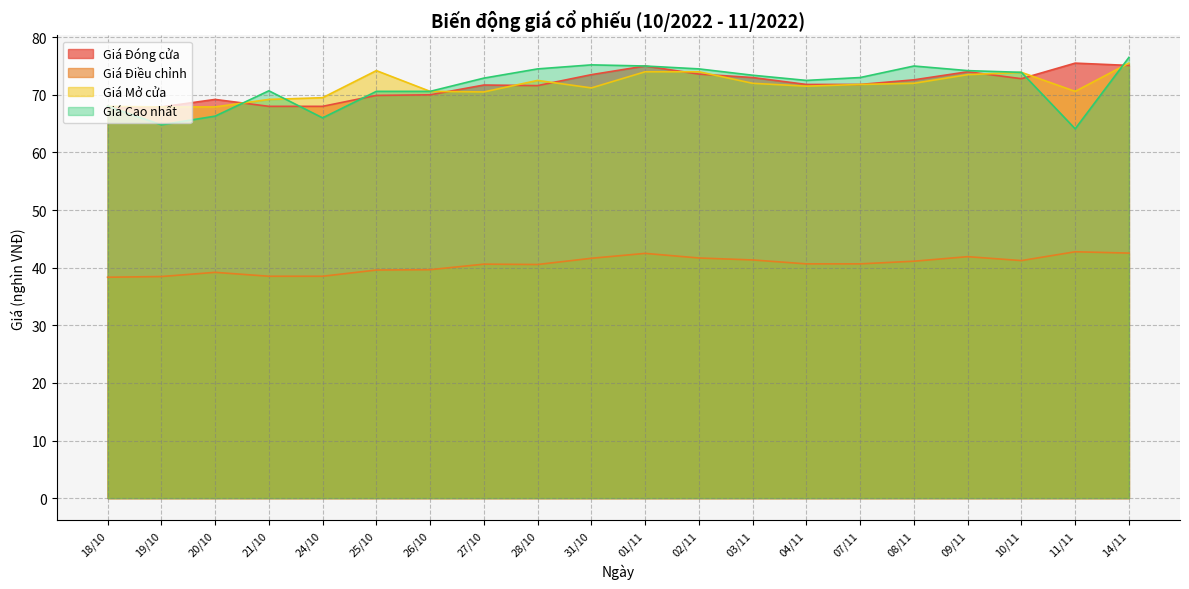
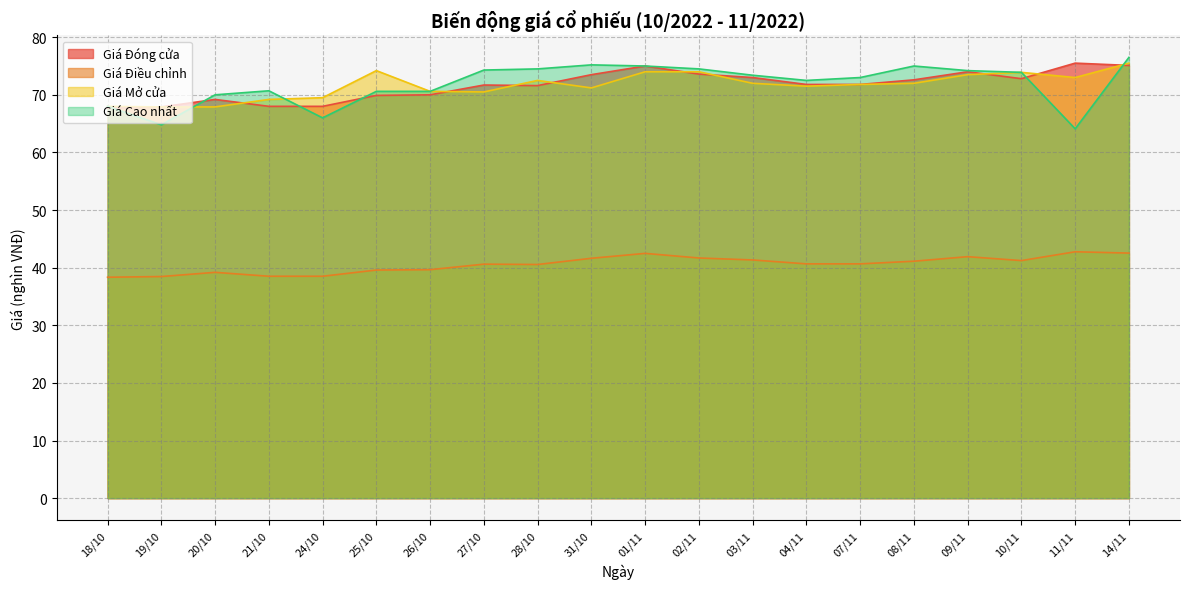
  {
    "Giá Mở cửa": {
      "20/10": 68,
      "21/10": 69,
      "24/10": 70,
      "25/10": 74,
      "27/10": 71,
      "28/10": 73,
      "31/10": 71,
      "01/11": 74,
      "03/11": 72,
      "08/11": 72,
      "09/11": 74,
-     "11/11": 71
+     "11/11": 73
    },
    "Giá Cao nhất": {
      "19/10": 65,
-     "20/10": 66,
+     "20/10": 70,
      "21/10": 71,
      "24/10": 66,
      "25/10": 71,
-     "27/10": 73,
+     "27/10": 74,
      "28/10": 75,
      "31/10": 75,
      "02/11": 75,
      "04/11": 73,
      "07/11": 73,
      "08/11": 75,
      "11/11": 64,
      "14/11": 77
    }
  }
